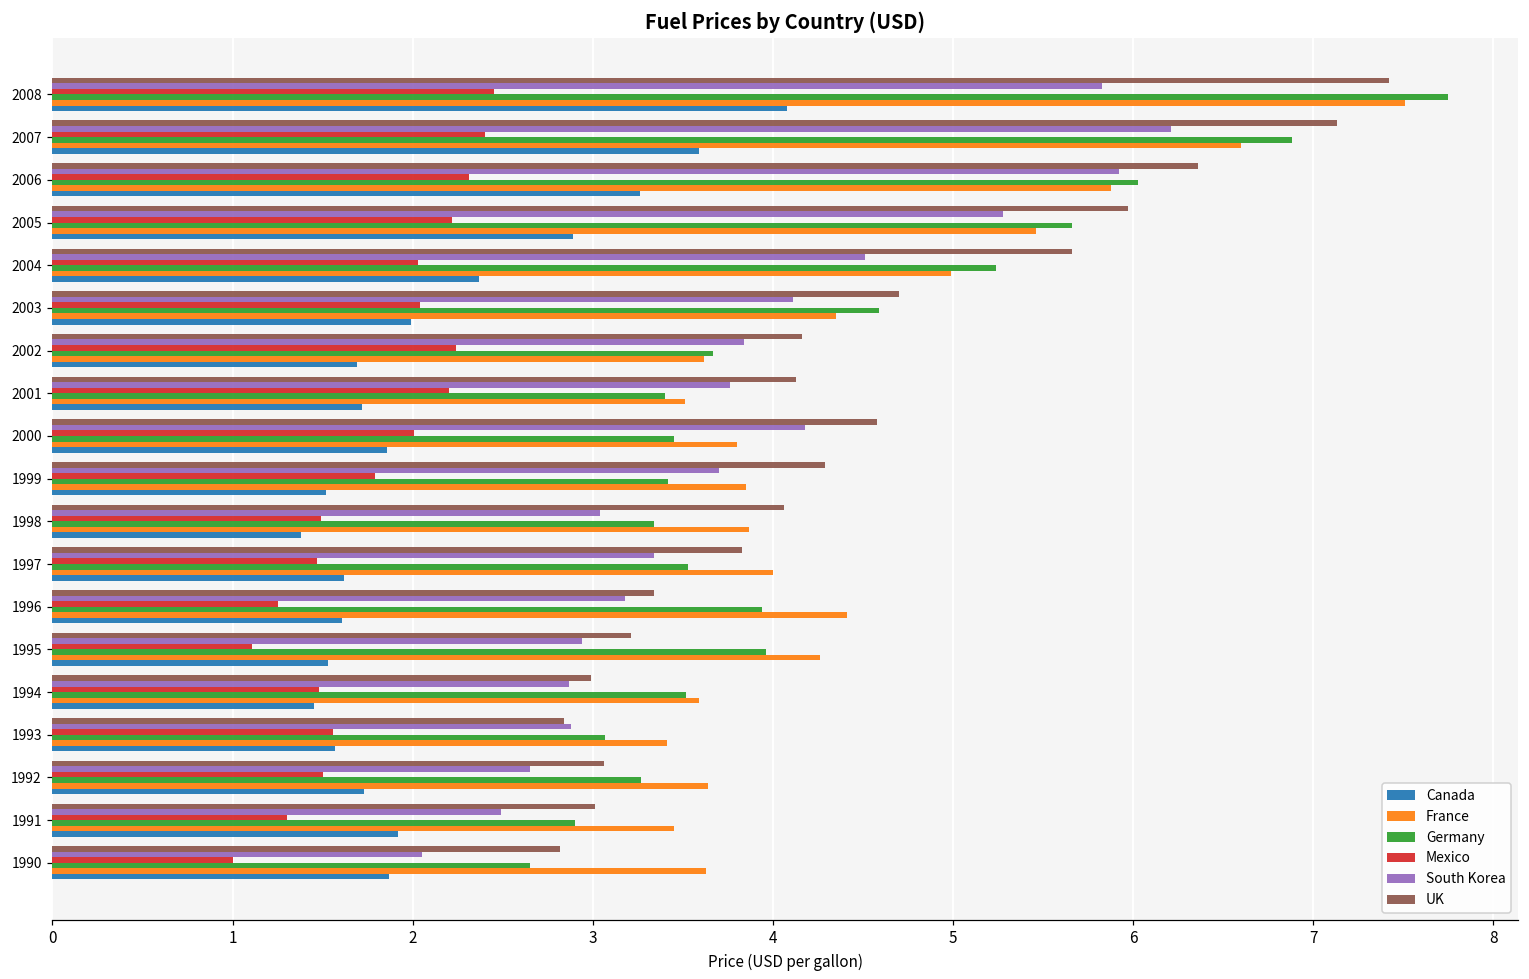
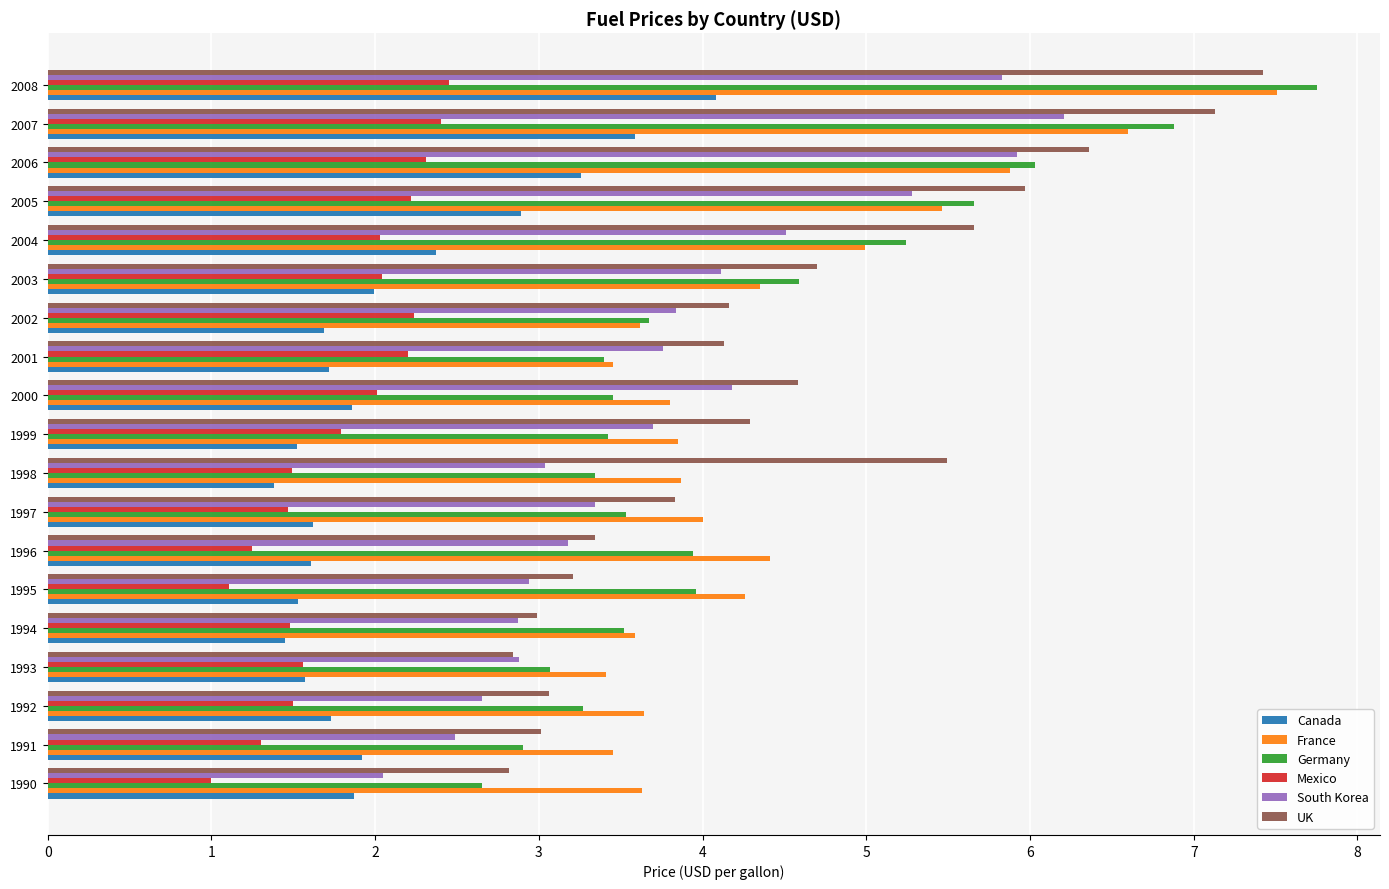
  {
    "Canada": {
      "2008": 4.08,
      "2007": 3.59,
      "2006": 3.26,
      "2005": 2.89,
      "2004": 2.37,
      "2003": 1.99,
      "2002": 1.69,
      "2001": 1.72,
      "2000": 1.86,
      "1999": 1.52,
      "1998": 1.38,
      "1997": 1.62,
      "1996": 1.61,
      "1995": 1.53,
      "1994": 1.45,
      "1993": 1.57,
      "1992": 1.73,
      "1991": 1.92,
      "1990": 1.87
    },
    "France": {
      "2008": 7.51,
      "2007": 6.60,
      "2006": 5.88,
      "2005": 5.46,
      "2004": 4.99,
      "2003": 4.35,
      "2002": 3.62,
-     "2001": 3.51,
+     "2001": 3.45,
      "2000": 3.80,
      "1999": 3.85,
      "1998": 3.87,
      "1997": 4.00,
      "1996": 4.41,
      "1995": 4.26,
      "1994": 3.59,
      "1993": 3.41,
      "1992": 3.64,
      "1991": 3.45,
      "1990": 3.63
    },
    "Germany": {
      "2008": 7.75,
      "2007": 6.88,
      "2006": 6.03,
      "2005": 5.66,
      "2004": 5.24,
      "2003": 4.59,
      "2002": 3.67,
      "2001": 3.40,
      "2000": 3.45,
      "1999": 3.42,
      "1998": 3.34,
      "1997": 3.53,
      "1996": 3.94,
      "1995": 3.96,
      "1994": 3.52,
      "1993": 3.07,
      "1992": 3.27,
      "1991": 2.90,
      "1990": 2.65
    },
    "Mexico": {
      "2008": 2.45,
      "2007": 2.40,
      "2006": 2.31,
      "2005": 2.22,
      "2004": 2.03,
      "2003": 2.04,
      "2002": 2.24,
      "2001": 2.20,
      "2000": 2.01,
      "1999": 1.79,
      "1998": 1.49,
      "1997": 1.47,
      "1996": 1.25,
      "1995": 1.11,
      "1994": 1.48,
      "1993": 1.56,
      "1992": 1.50,
      "1991": 1.30,
      "1990": 1.00
    },
    "South Korea": {
      "2008": 5.83,
      "2007": 6.21,
      "2006": 5.92,
      "2005": 5.28,
      "2004": 4.51,
      "2003": 4.11,
      "2002": 3.84,
      "2001": 3.76,
      "2000": 4.18,
      "1999": 3.70,
      "1998": 3.04,
      "1997": 3.34,
      "1996": 3.18,
      "1995": 2.94,
      "1994": 2.87,
      "1993": 2.88,
      "1992": 2.65,
      "1991": 2.49,
      "1990": 2.05
    },
    "UK": {
      "2008": 7.42,
      "2007": 7.13,
      "2006": 6.36,
      "2005": 5.97,
      "2004": 5.66,
      "2003": 4.70,
      "2002": 4.16,
      "2001": 4.13,
      "2000": 4.58,
      "1999": 4.29,
-     "1998": 4.06,
+     "1998": 5.49,
      "1997": 3.83,
      "1996": 3.34,
      "1995": 3.21,
      "1994": 2.99,
      "1993": 2.84,
      "1992": 3.06,
      "1991": 3.01,
      "1990": 2.82
    }
  }
